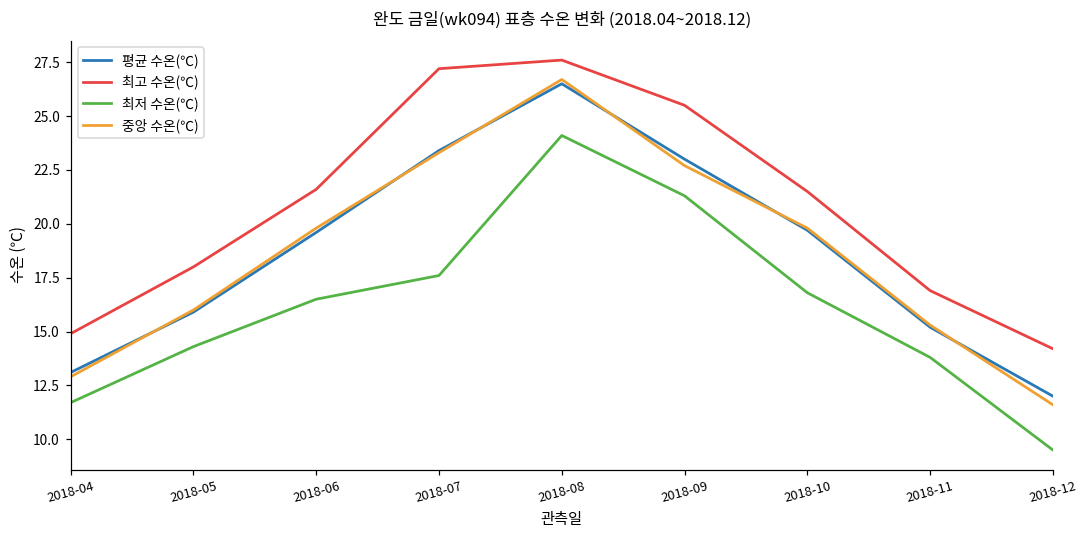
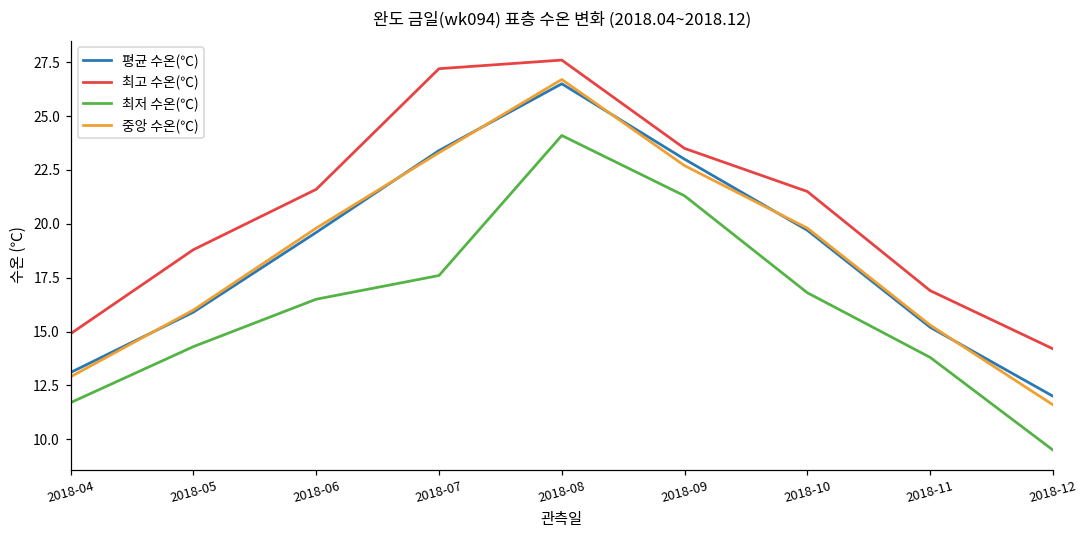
  {
    "평균 수온(℃)": {
      "2018-04": 13.1,
      "2018-06": 19.6,
      "2018-08": 26.5,
      "2018-09": 23.0,
      "2018-12": 12.0
    },
    "최고 수온(℃)": {
      "2018-04": 14.9,
-     "2018-05": 18.0,
+     "2018-05": 18.8,
      "2018-06": 21.6,
      "2018-07": 27.2,
      "2018-08": 27.6,
-     "2018-09": 25.5,
+     "2018-09": 23.5,
      "2018-10": 21.5,
      "2018-11": 16.9,
      "2018-12": 14.2
    },
    "최저 수온(℃)": {
      "2018-04": 11.7,
      "2018-05": 14.3,
      "2018-06": 16.5,
      "2018-07": 17.6,
      "2018-08": 24.1,
      "2018-09": 21.3,
      "2018-10": 16.8,
      "2018-11": 13.8,
      "2018-12": 9.5
    },
    "중앙 수온(℃)": {
      "2018-04": 12.9,
      "2018-06": 19.8,
      "2018-08": 26.7,
      "2018-09": 22.7,
      "2018-12": 11.6
    }
  }
